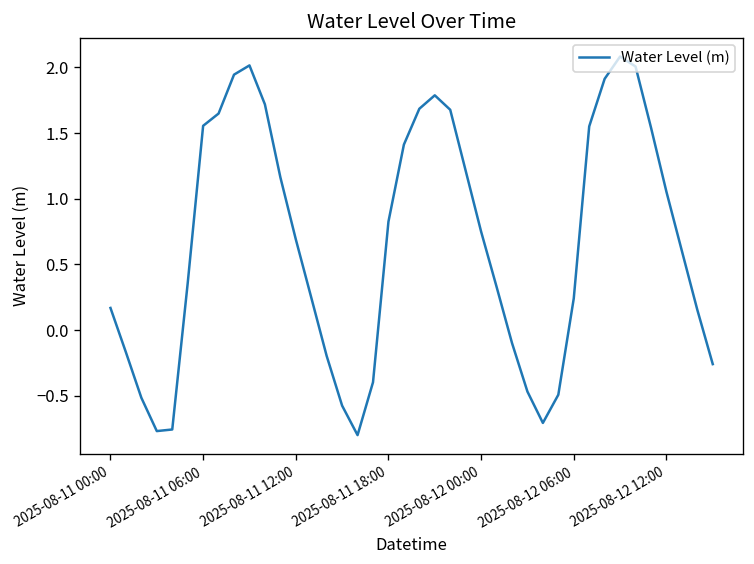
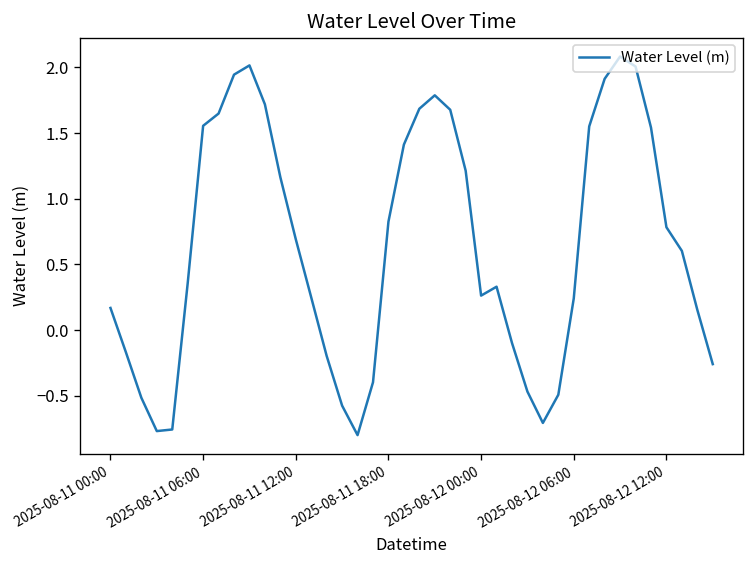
  {
    "2025-08-11 00:00": 0.17,
    "2025-08-11 06:00": 1.56,
    "2025-08-11 12:00": 0.69,
    "2025-08-11 18:00": 0.83,
-   "2025-08-12 00:00": 0.75,
+   "2025-08-12 00:00": 0.26,
    "2025-08-12 06:00": 0.24,
-   "2025-08-12 12:00": 1.05
+   "2025-08-12 12:00": 0.78
  }
